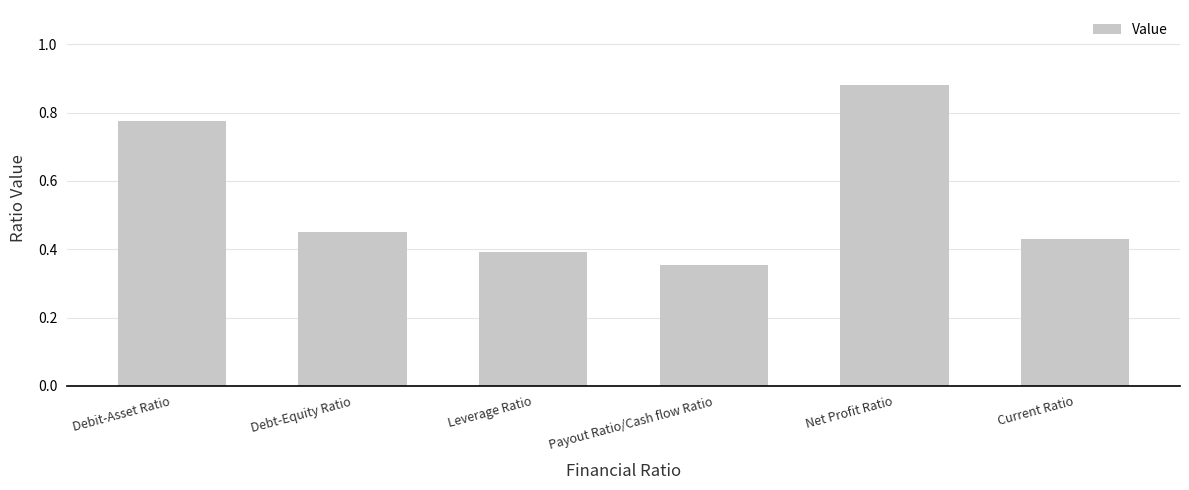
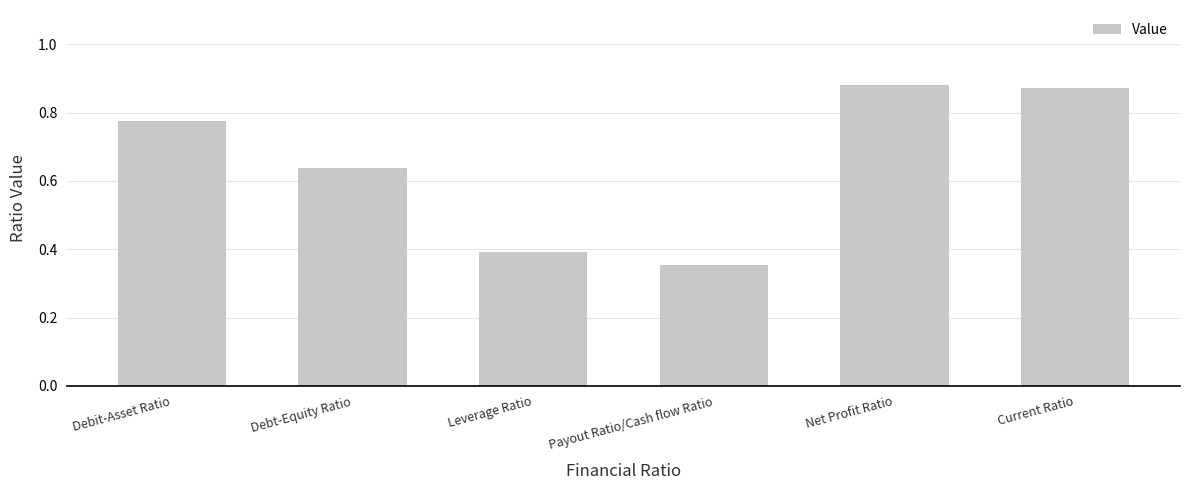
  {
    "Debit-Asset Ratio": 0.78,
-   "Debt-Equity Ratio": 0.45,
+   "Debt-Equity Ratio": 0.64,
    "Leverage Ratio": 0.39,
    "Payout Ratio/Cash flow Ratio": 0.35,
    "Net Profit Ratio": 0.88,
-   "Current Ratio": 0.43
+   "Current Ratio": 0.87
  }
